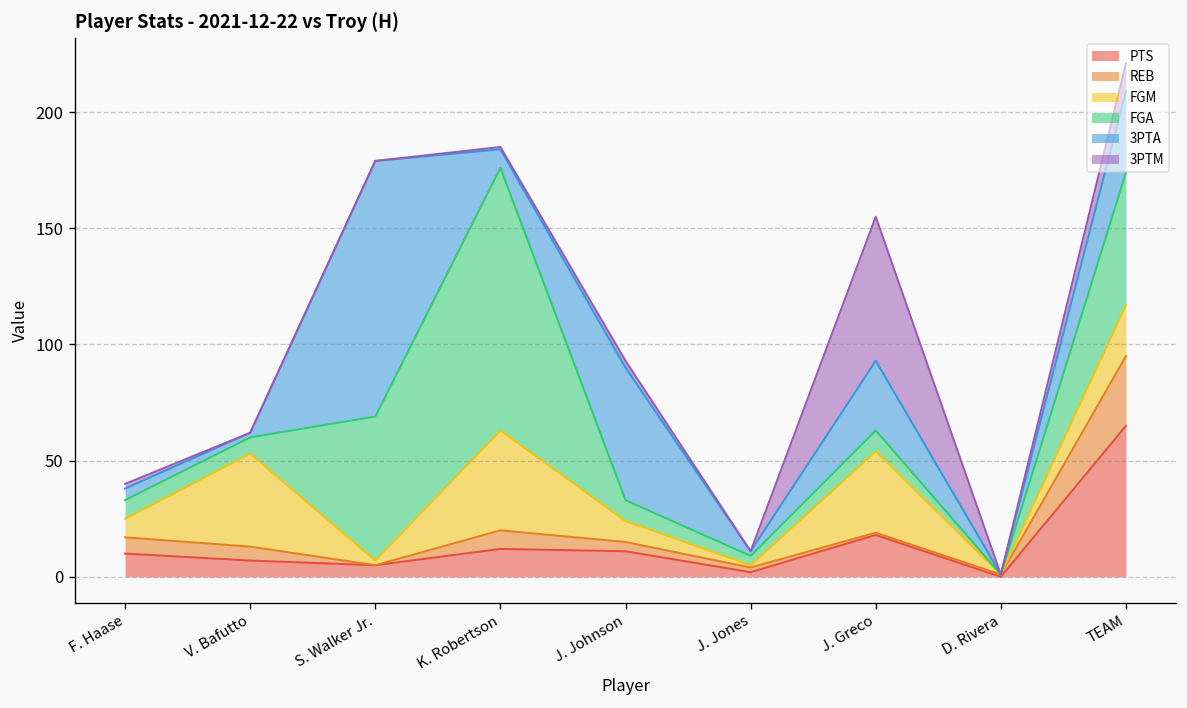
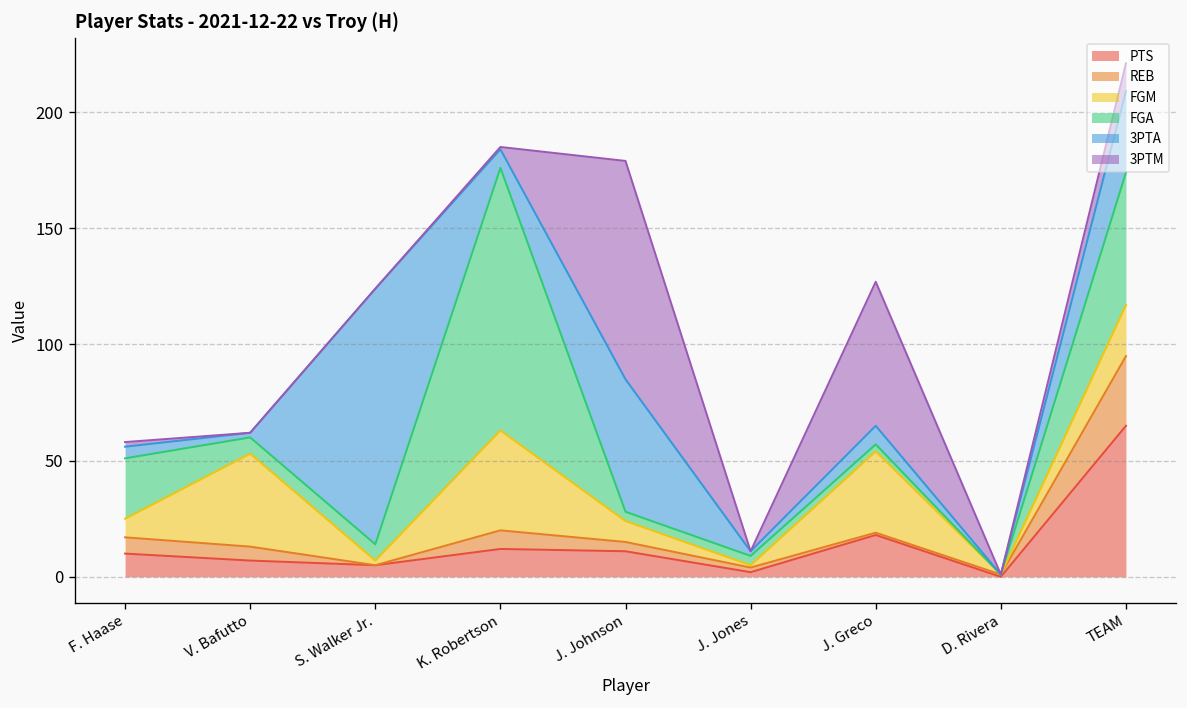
  {
    "FGM": {
      "F. Haase": 8,
      "V. Bafutto": 40,
      "S. Walker Jr.": 2,
      "K. Robertson": 43,
      "J. Johnson": 9,
      "J. Greco": 35,
      "TEAM": 22
    },
    "FGA": {
-     "F. Haase": 8,
+     "F. Haase": 26,
      "V. Bafutto": 7,
-     "S. Walker Jr.": 62,
+     "S. Walker Jr.": 7,
      "K. Robertson": 113,
-     "J. Johnson": 9,
+     "J. Johnson": 4,
      "J. Jones": 4,
-     "J. Greco": 9,
+     "J. Greco": 3,
      "TEAM": 57
    },
    "3PTA": {
      "F. Haase": 5,
      "J. Johnson": 57,
-     "J. Greco": 30
+     "J. Greco": 8
    },
    "3PTM": {
      "F. Haase": 2,
-     "J. Johnson": 3,
+     "J. Johnson": 94,
      "J. Greco": 62
    }
  }
